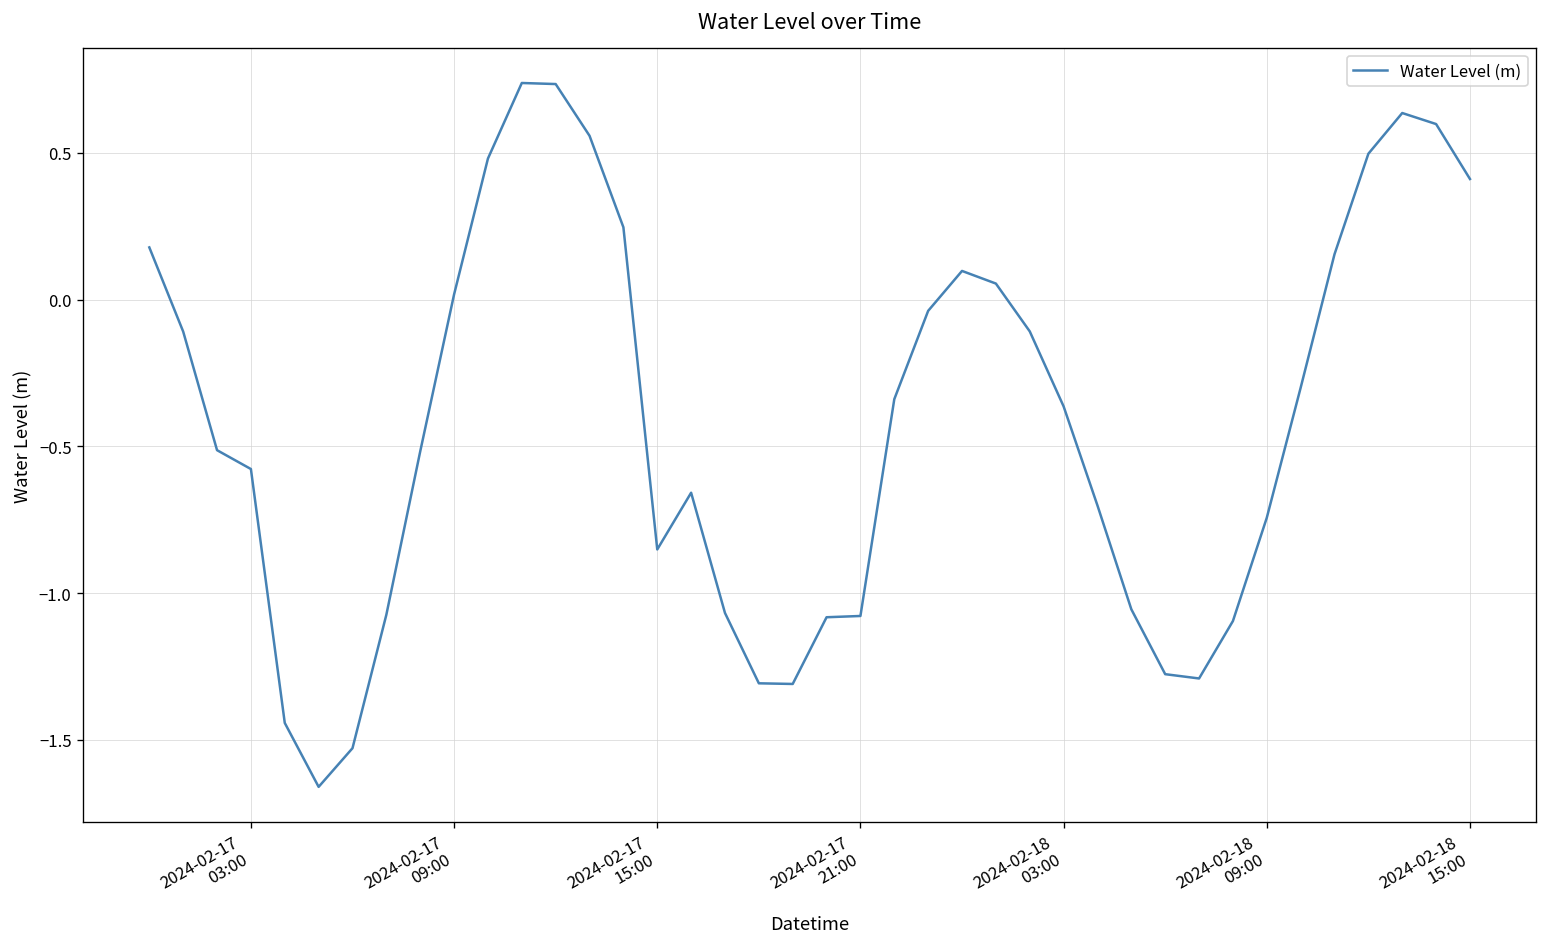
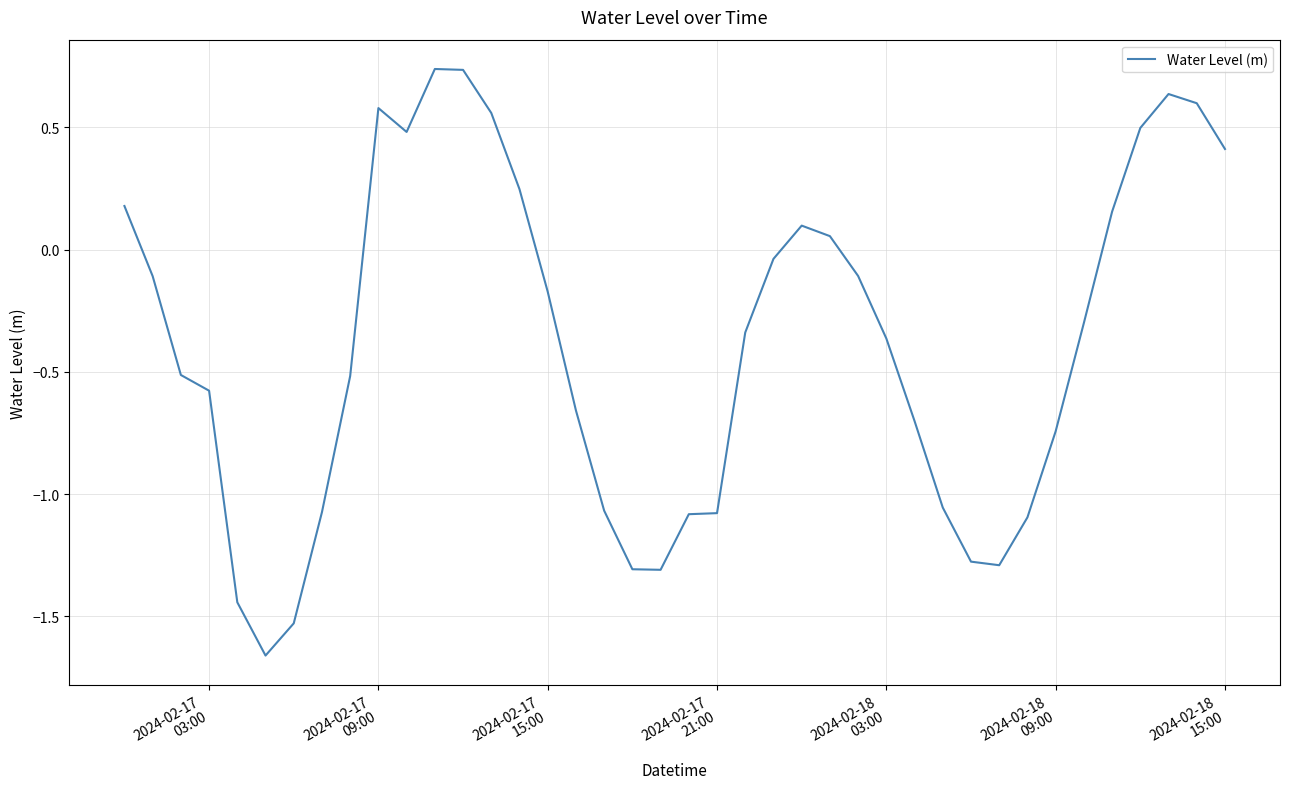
  {
    "2024-02-17 03:00": -0.58,
-   "2024-02-17 09:00": 0.02,
-   "2024-02-17 15:00": -0.85,
+   "2024-02-17 09:00": 0.58,
+   "2024-02-17 15:00": -0.17,
    "2024-02-17 21:00": -1.08,
    "2024-02-18 03:00": -0.36,
    "2024-02-18 09:00": -0.74,
    "2024-02-18 15:00": 0.41
  }
